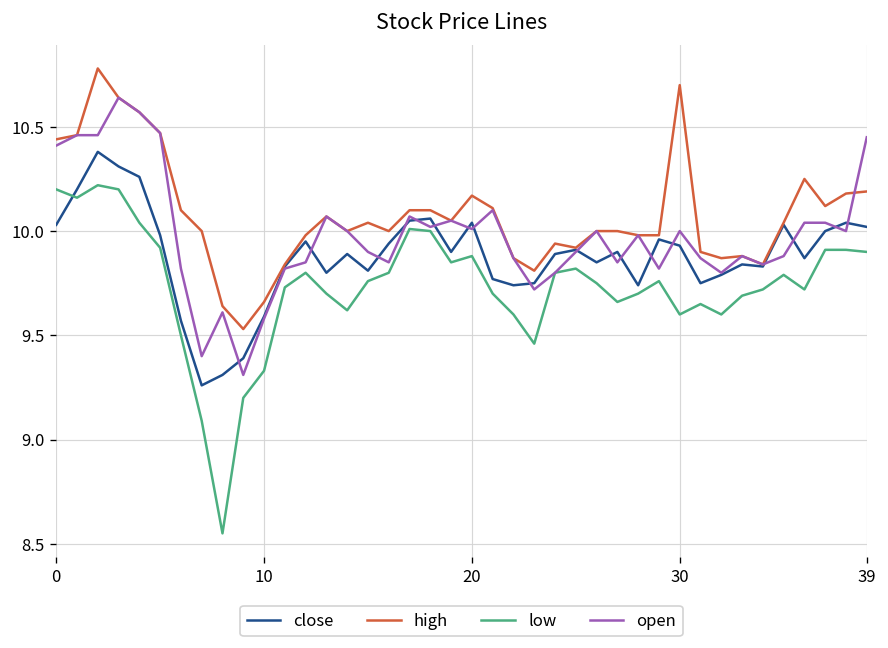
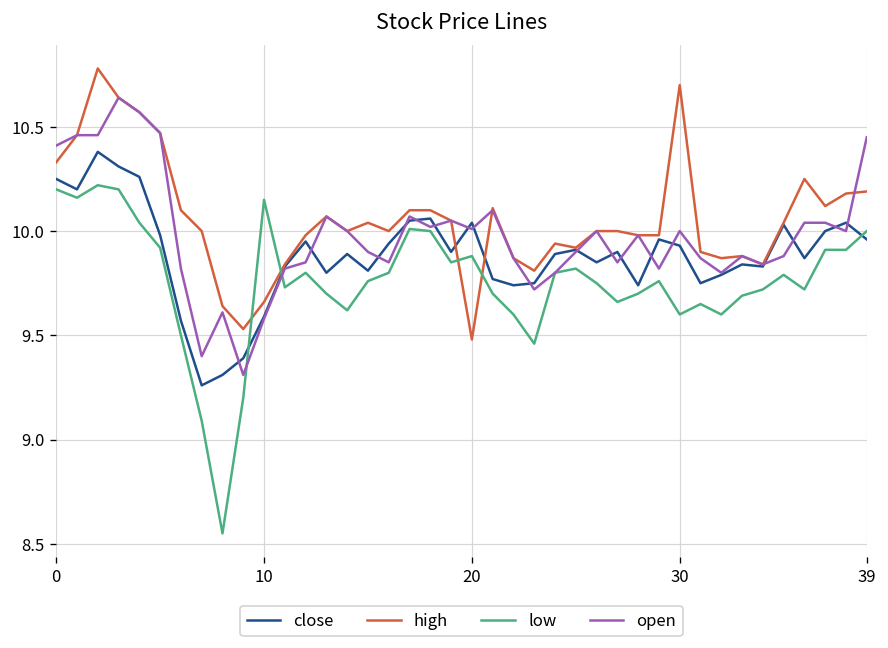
  {
    "close": {
-     "0": 10.03,
+     "0": 10.25,
      "20": 10.04,
      "30": 9.93,
-     "39": 10.02
+     "39": 9.96
    },
    "high": {
-     "0": 10.44,
+     "0": 10.33,
      "10": 9.66,
-     "20": 10.17,
+     "20": 9.48,
      "30": 10.70,
      "39": 10.19
    },
    "low": {
      "0": 10.20,
-     "10": 9.33,
+     "10": 10.15,
      "20": 9.88,
      "30": 9.60,
-     "39": 9.9
+     "39": 10.0
    },
    "open": {
      "0": 10.41,
      "20": 10.01,
      "30": 10.00,
      "39": 10.45
    }
  }
